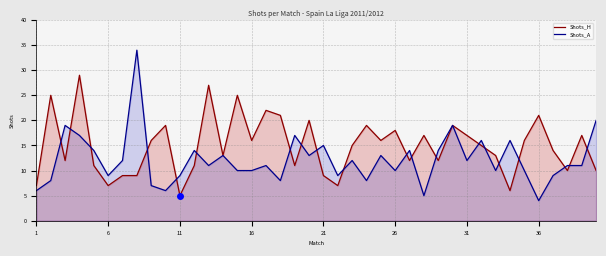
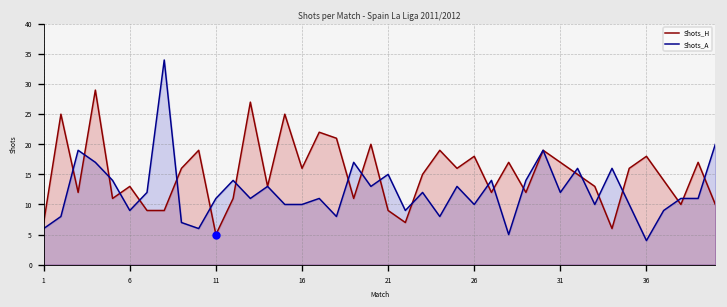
  {
    "Shots_H": {
      "1": 7,
-     "6": 7,
+     "6": 13,
      "16": 16,
      "21": 9,
      "26": 18,
      "31": 17,
-     "36": 21
+     "36": 18
    },
    "Shots_A": {
      "1": 6,
      "6": 9,
-     "11": 9,
+     "11": 11,
      "16": 10,
      "21": 15,
      "26": 10,
      "31": 12,
      "36": 4
    }
  }
